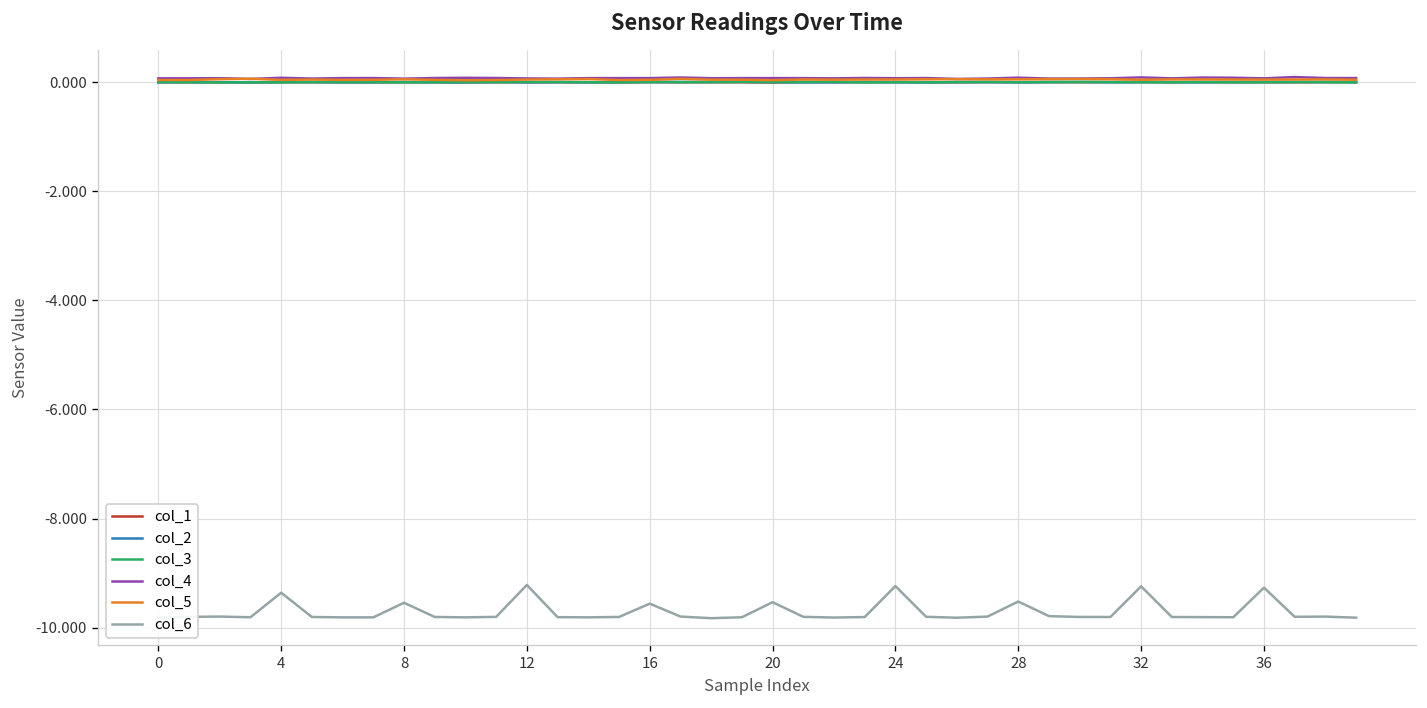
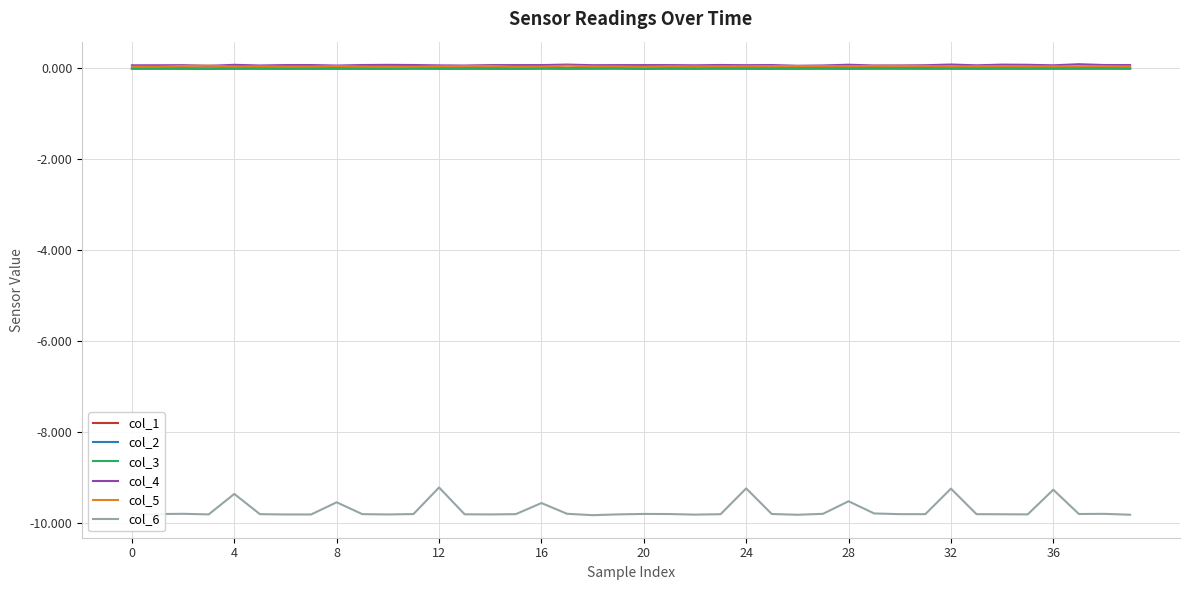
  {
    "col_6": {
      "4": -9.4,
      "8": -9.5,
      "12": -9.2,
      "16": -9.6,
-     "20": -9.5,
+     "20": -9.8,
      "24": -9.2,
      "28": -9.5,
      "32": -9.2,
      "36": -9.3
    }
  }
